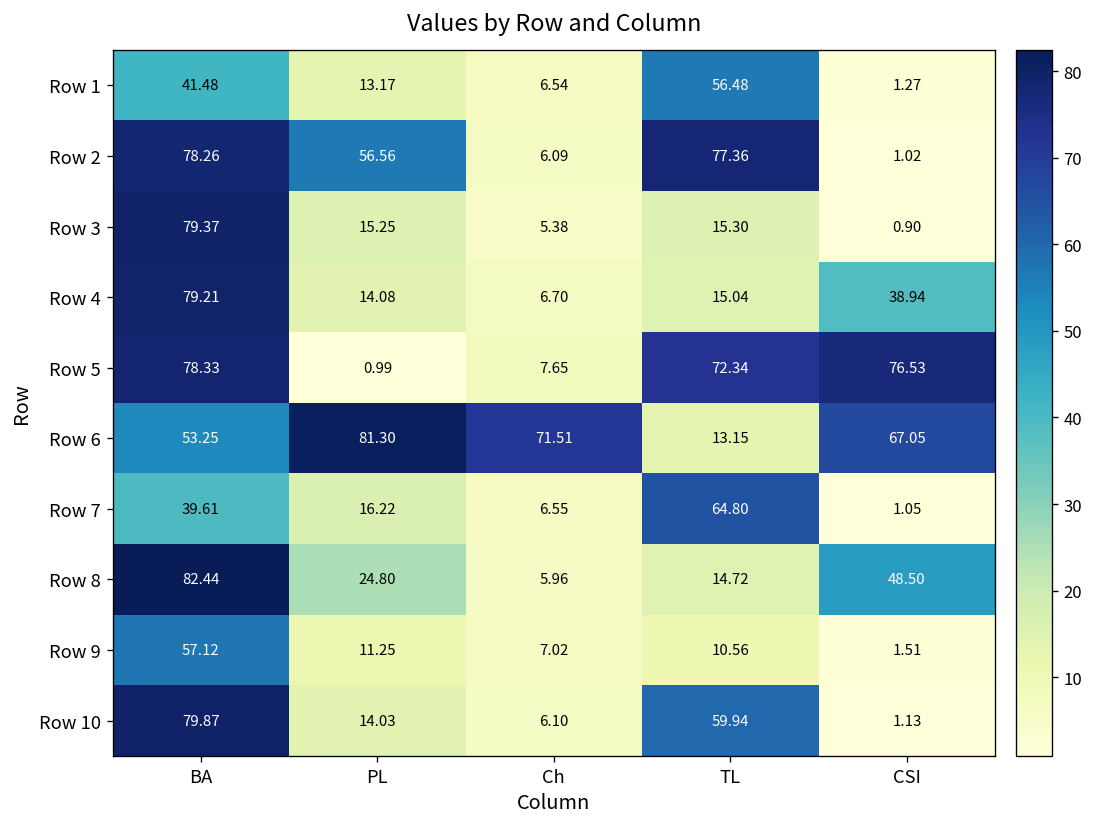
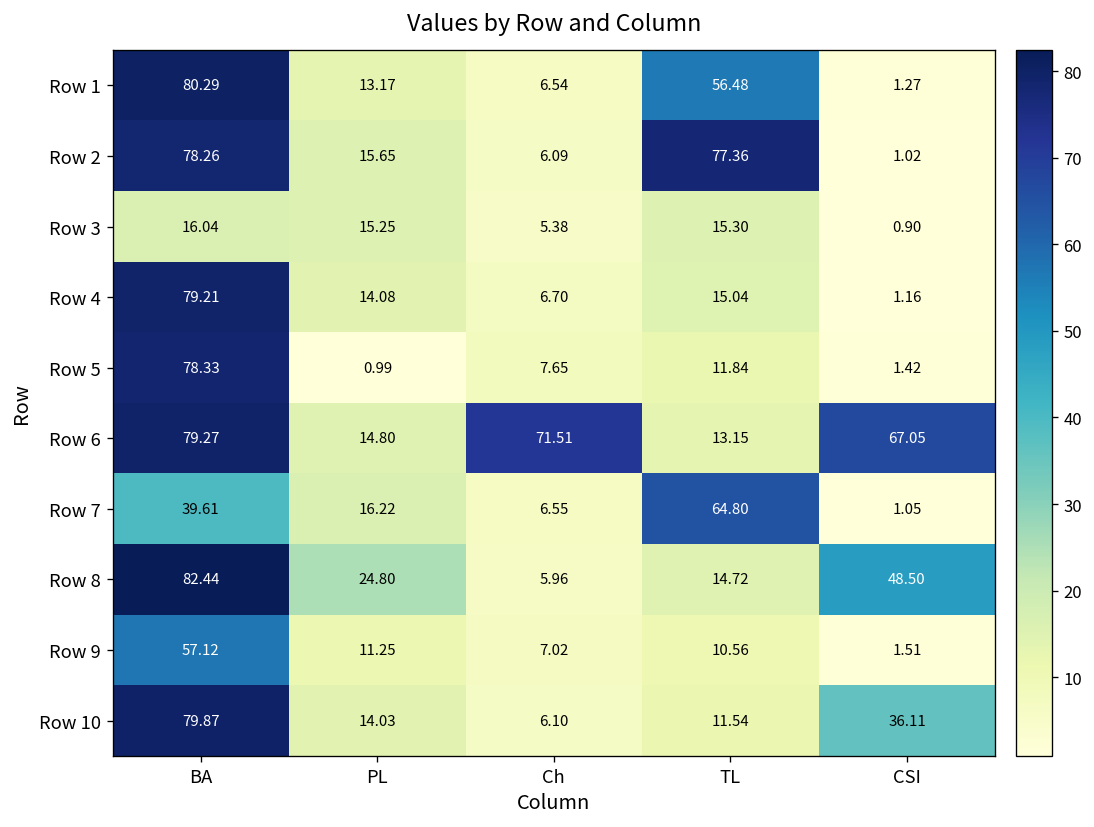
  {
    "Row 1": {
-     "BA": 41.48,
+     "BA": 80.29,
      "PL": 13.17,
      "Ch": 6.54,
      "TL": 56.48,
      "CSI": 1.27
    },
    "Row 2": {
      "BA": 78.26,
-     "PL": 56.56,
+     "PL": 15.65,
      "Ch": 6.09,
      "TL": 77.36,
      "CSI": 1.02
    },
    "Row 3": {
-     "BA": 79.37,
+     "BA": 16.04,
      "PL": 15.25,
      "Ch": 5.38,
      "TL": 15.30,
      "CSI": 0.90
    },
    "Row 4": {
      "BA": 79.21,
      "PL": 14.08,
      "Ch": 6.70,
      "TL": 15.04,
-     "CSI": 38.94
+     "CSI": 1.16
    },
    "Row 5": {
      "BA": 78.33,
      "PL": 0.99,
      "Ch": 7.65,
-     "TL": 72.34,
-     "CSI": 76.53
+     "TL": 11.84,
+     "CSI": 1.42
    },
    "Row 6": {
-     "BA": 53.25,
-     "PL": 81.30,
+     "BA": 79.27,
+     "PL": 14.80,
      "Ch": 71.51,
      "TL": 13.15,
      "CSI": 67.05
    },
    "Row 7": {
      "BA": 39.61,
      "PL": 16.22,
      "Ch": 6.55,
      "TL": 64.80,
      "CSI": 1.05
    },
    "Row 8": {
      "BA": 82.44,
      "PL": 24.80,
      "Ch": 5.96,
      "TL": 14.72,
      "CSI": 48.50
    },
    "Row 9": {
      "BA": 57.12,
      "PL": 11.25,
      "Ch": 7.02,
      "TL": 10.56,
      "CSI": 1.51
    },
    "Row 10": {
      "BA": 79.87,
      "PL": 14.03,
      "Ch": 6.10,
-     "TL": 59.94,
-     "CSI": 1.13
+     "TL": 11.54,
+     "CSI": 36.11
    }
  }
